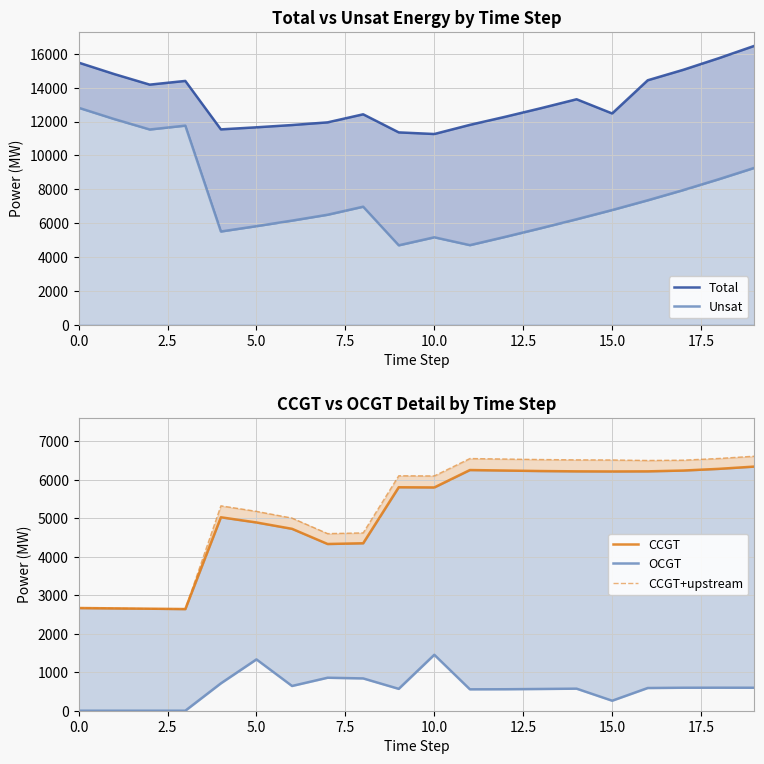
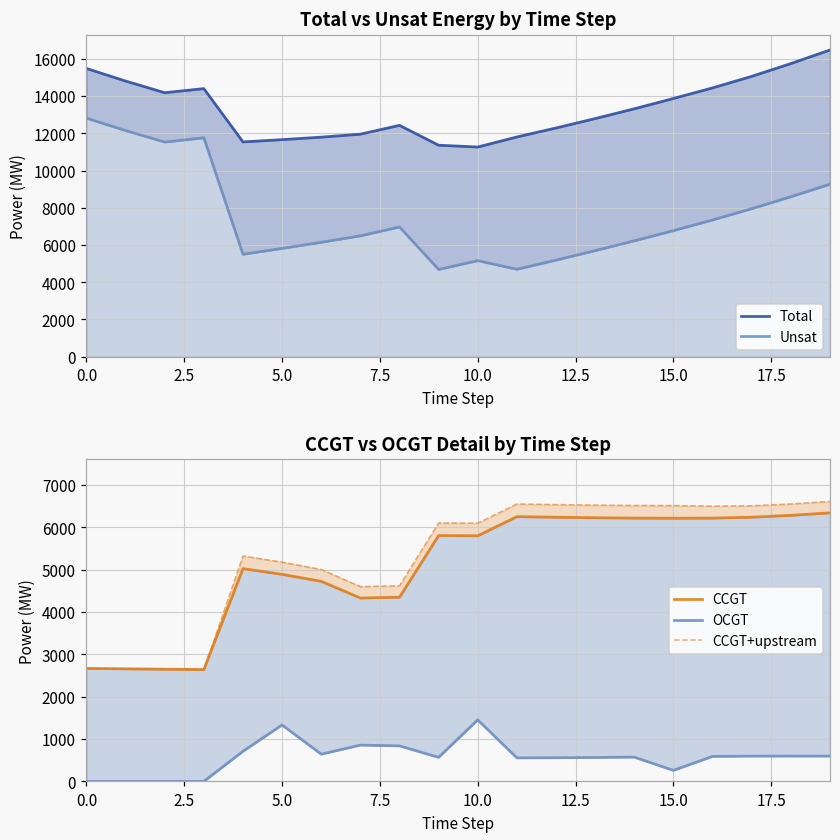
  {
    "Total vs Unsat Energy by Time Step": {
      "Total": {
        "0.0": 15500,
        "5.0": 11700,
        "10.0": 11300,
-       "15.0": 12500
+       "15.0": 13900
      },
      "Unsat": {
        "0.0": 12800,
        "5.0": 5800,
        "10.0": 5200,
        "15.0": 6800
      }
    },
    "CCGT vs OCGT Detail by Time Step": {
      "OCGT": {
        "0.0": 0,
        "5.0": 1300,
        "10.0": 1500,
        "15.0": 300
      }
    }
  }
